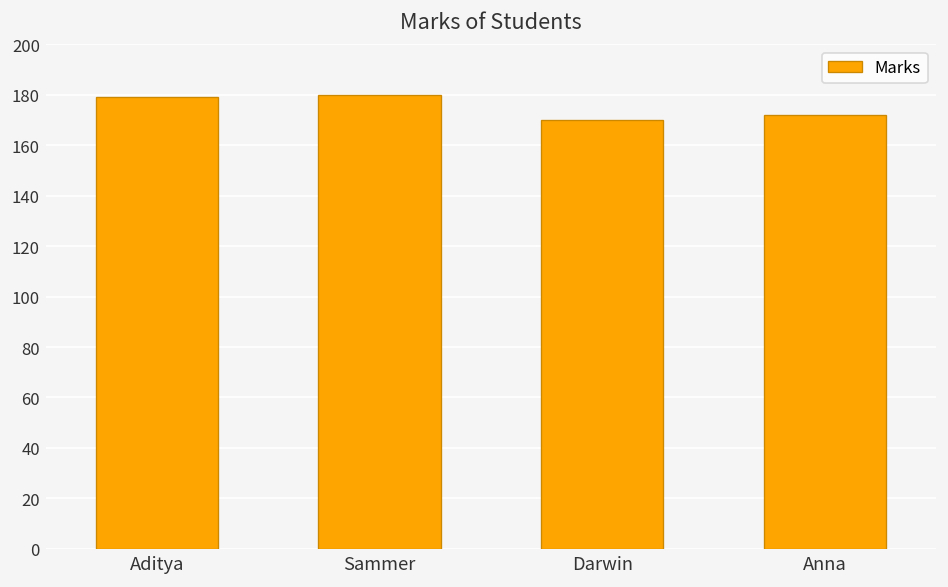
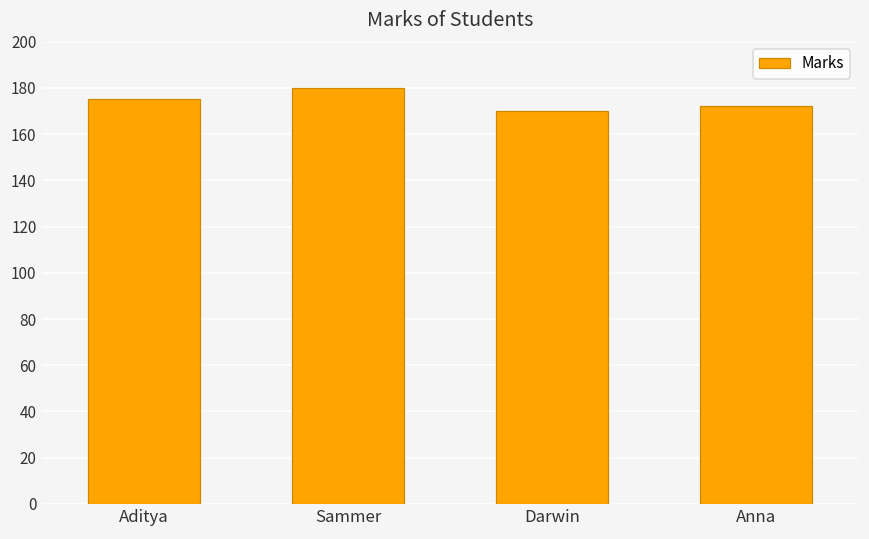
  {
-   "Aditya": 179,
+   "Aditya": 175,
    "Sammer": 180,
    "Darwin": 170,
    "Anna": 172
  }
